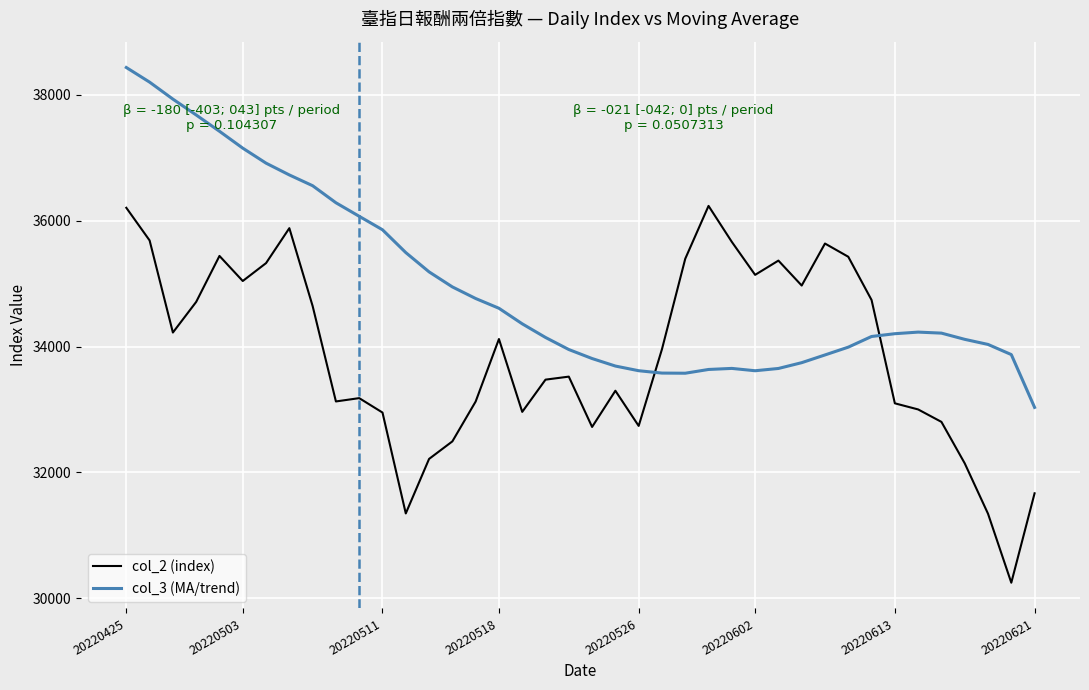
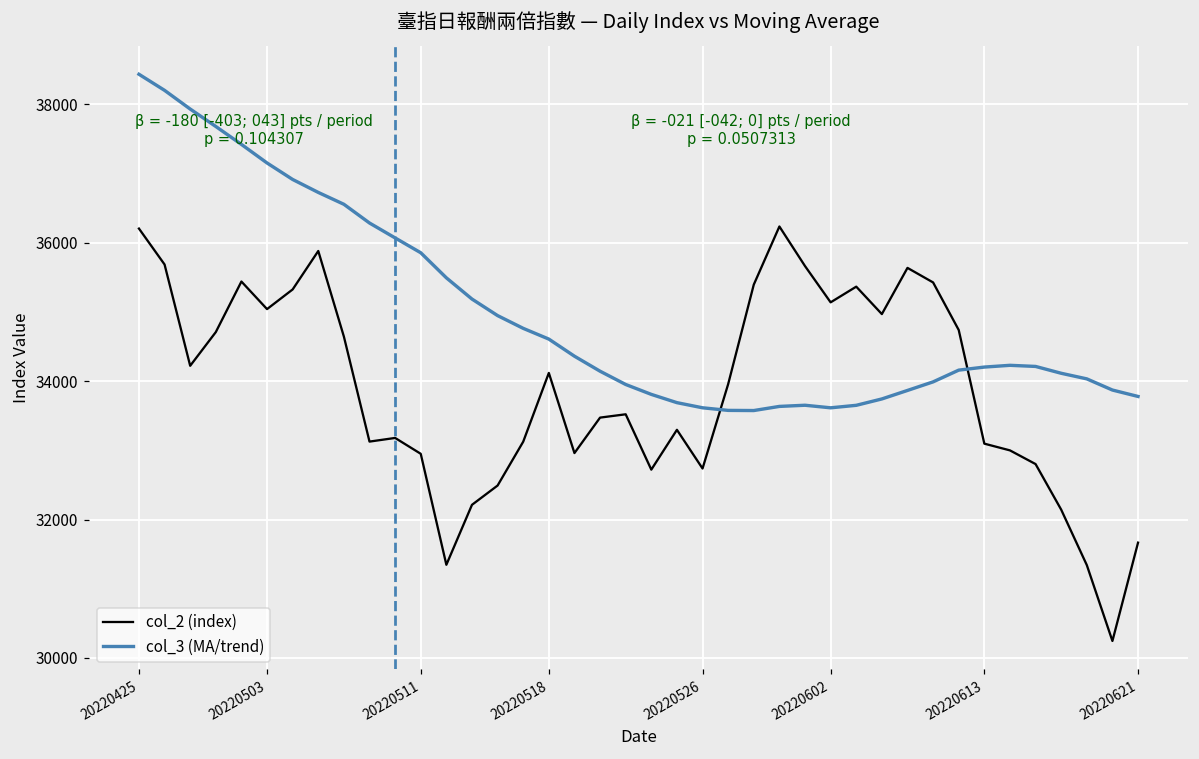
  {
    "col_2 (index)": {
      "20220425": 36200,
      "20220621": 31700
    },
    "col_3 (MA/trend)": {
      "20220425": 38400,
-     "20220621": 33000
+     "20220621": 33800
    }
  }
